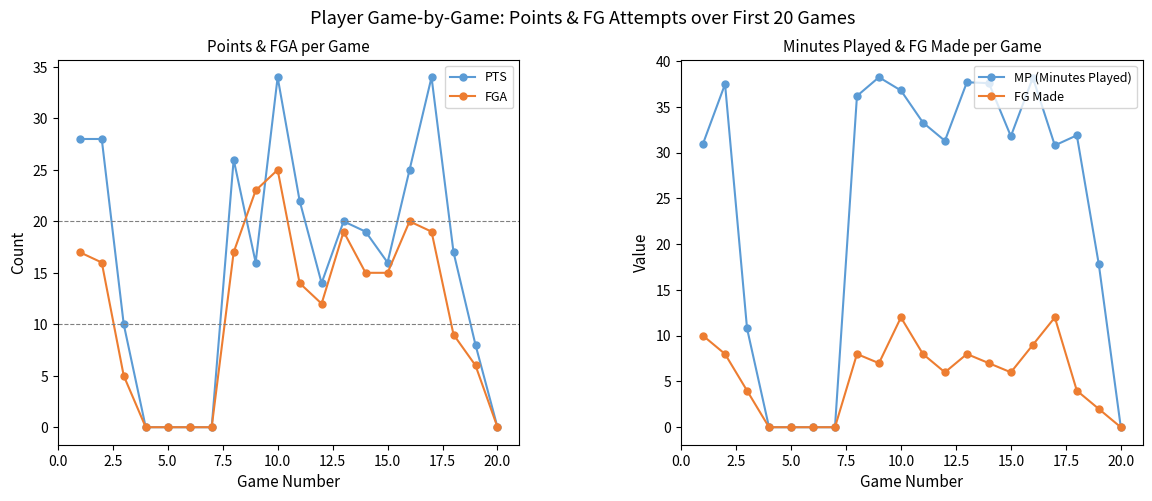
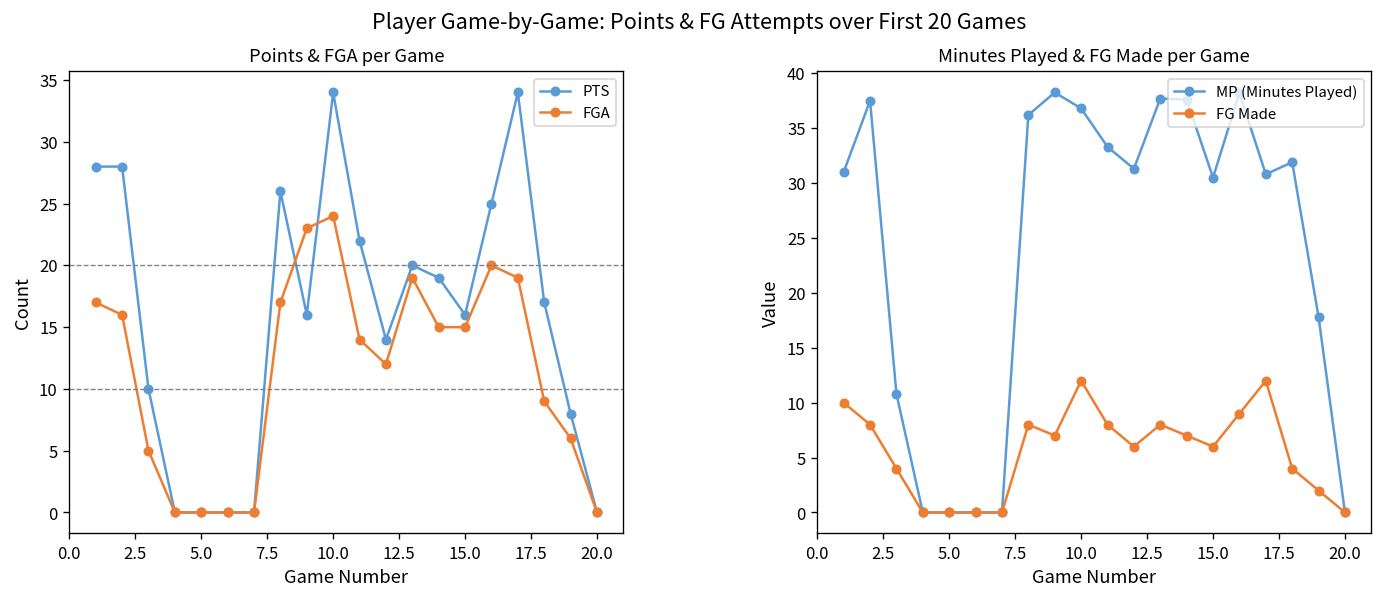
  {
    "Points & FGA per Game": {
      "PTS": {
        "10.0": 34,
        "15.0": 16
      },
      "FGA": {
-       "10.0": 25,
+       "10.0": 24,
        "15.0": 15
      }
    },
    "Minutes Played & FG Made per Game": {
      "MP (Minutes Played)": {
        "10.0": 37,
-       "15.0": 32
+       "15.0": 31
      },
      "FG Made": {
        "10.0": 12,
        "15.0": 6
      }
    }
  }
